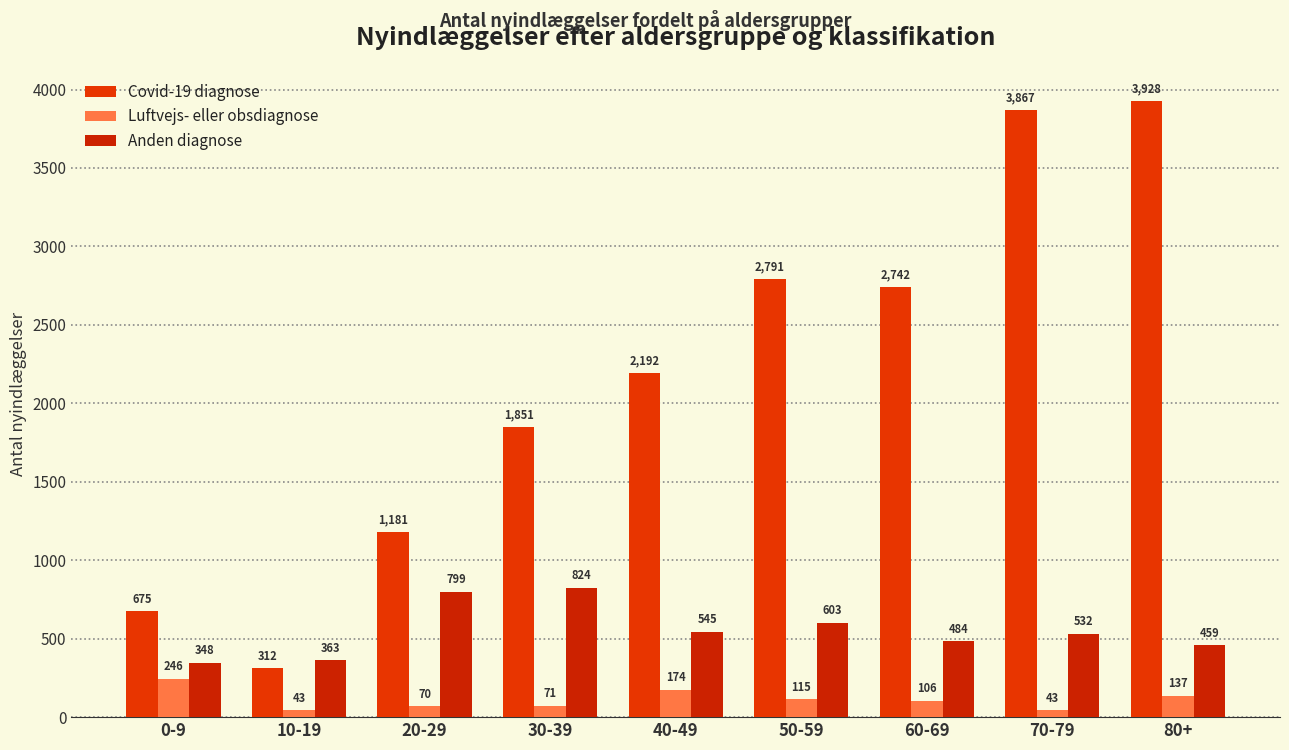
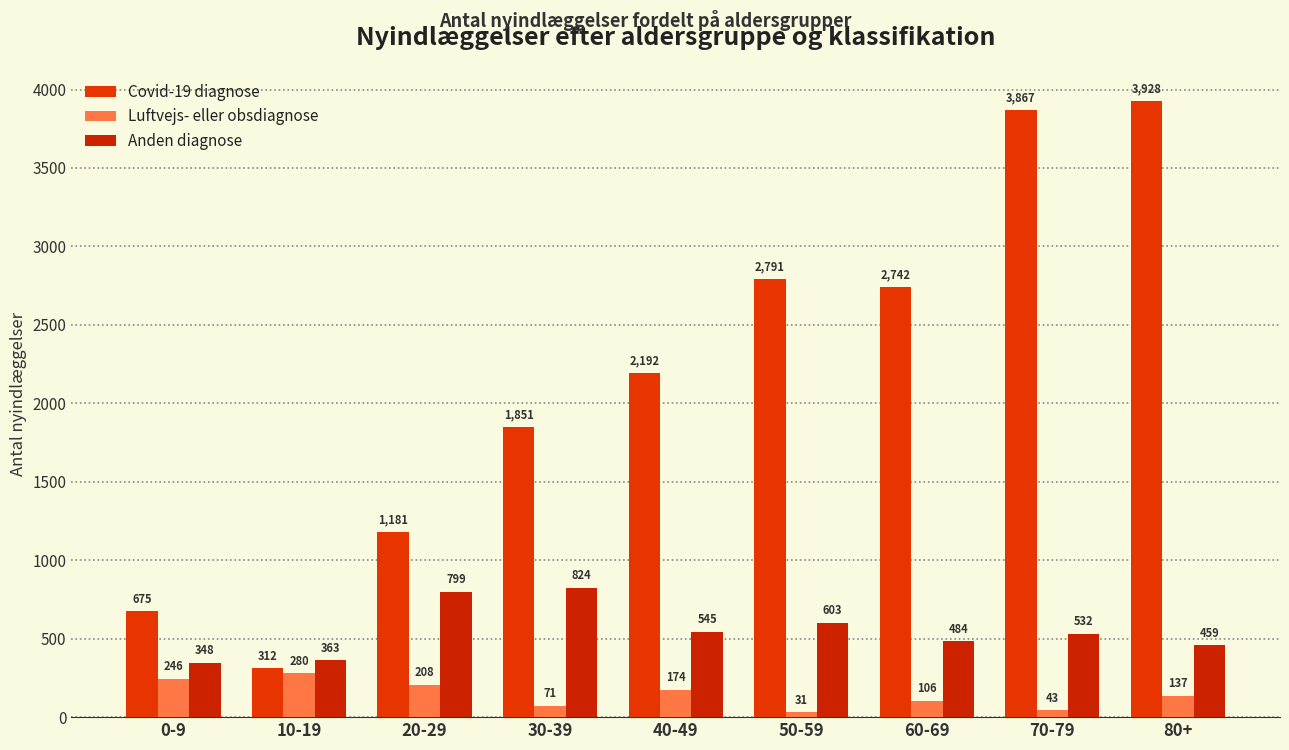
  {
    "Luftvejs- eller obsdiagnose": {
      "0-9": 246,
-     "10-19": 43,
-     "20-29": 70,
+     "10-19": 280,
+     "20-29": 208,
      "30-39": 71,
      "40-49": 174,
-     "50-59": 115,
+     "50-59": 31,
      "60-69": 106,
      "70-79": 43,
      "80+": 137
    }
  }
